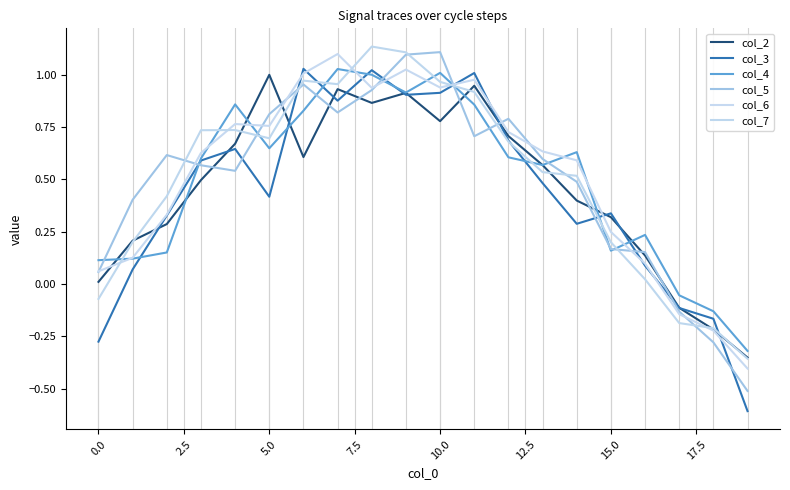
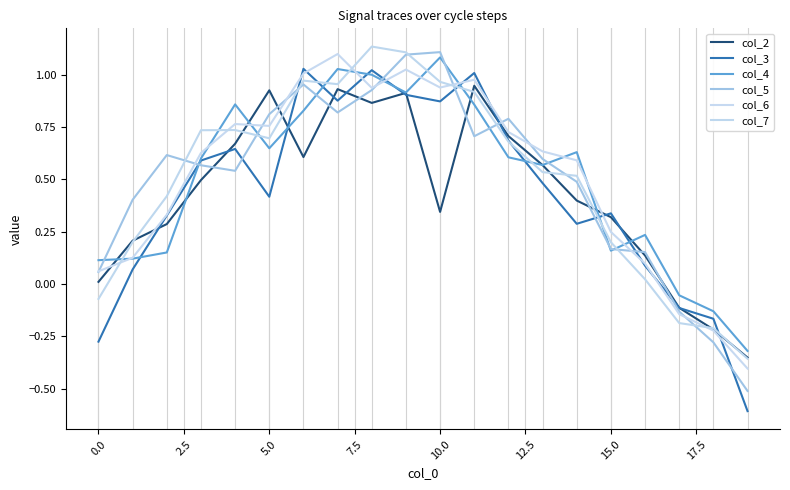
  {
    "col_2": {
      "0.0": 0.01,
-     "5.0": 1.00,
-     "10.0": 0.78,
+     "5.0": 0.92,
+     "10.0": 0.34,
      "15.0": 0.32
    },
    "col_3": {
      "0.0": -0.27,
      "5.0": 0.42,
-     "10.0": 0.91,
+     "10.0": 0.87,
      "15.0": 0.34
    },
    "col_4": {
      "0.0": 0.11,
      "5.0": 0.65,
-     "10.0": 1.01
+     "10.0": 1.08
    }
  }
